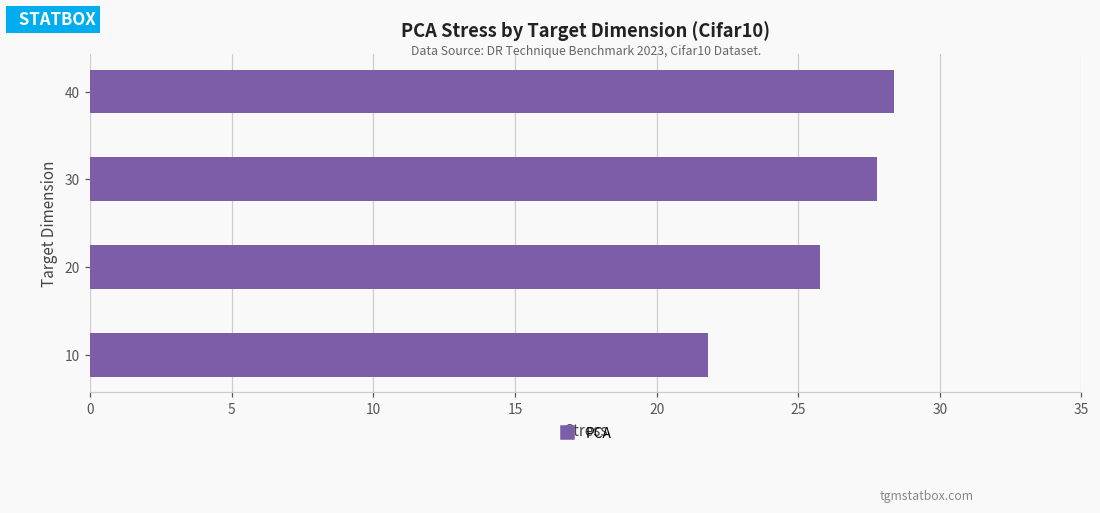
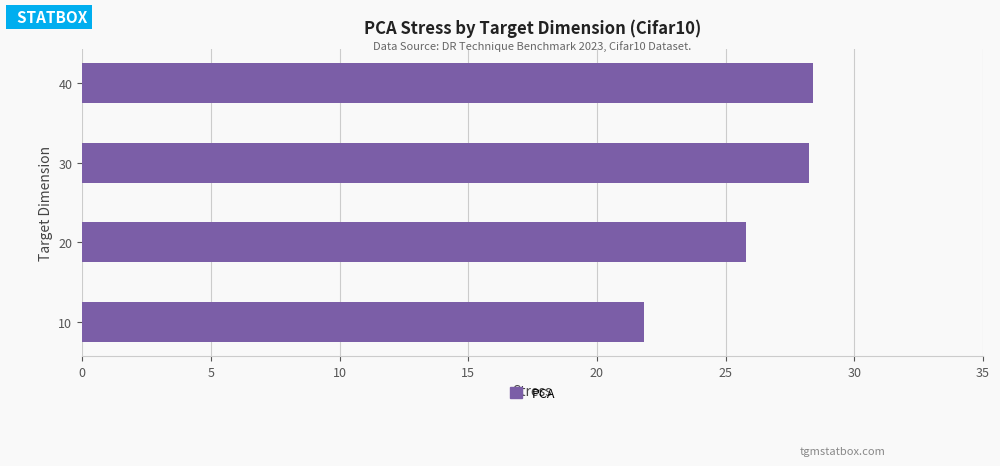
  {
    "40": 28.4,
-   "30": 27.8,
+   "30": 28.3,
    "20": 25.8,
    "10": 21.8
  }
